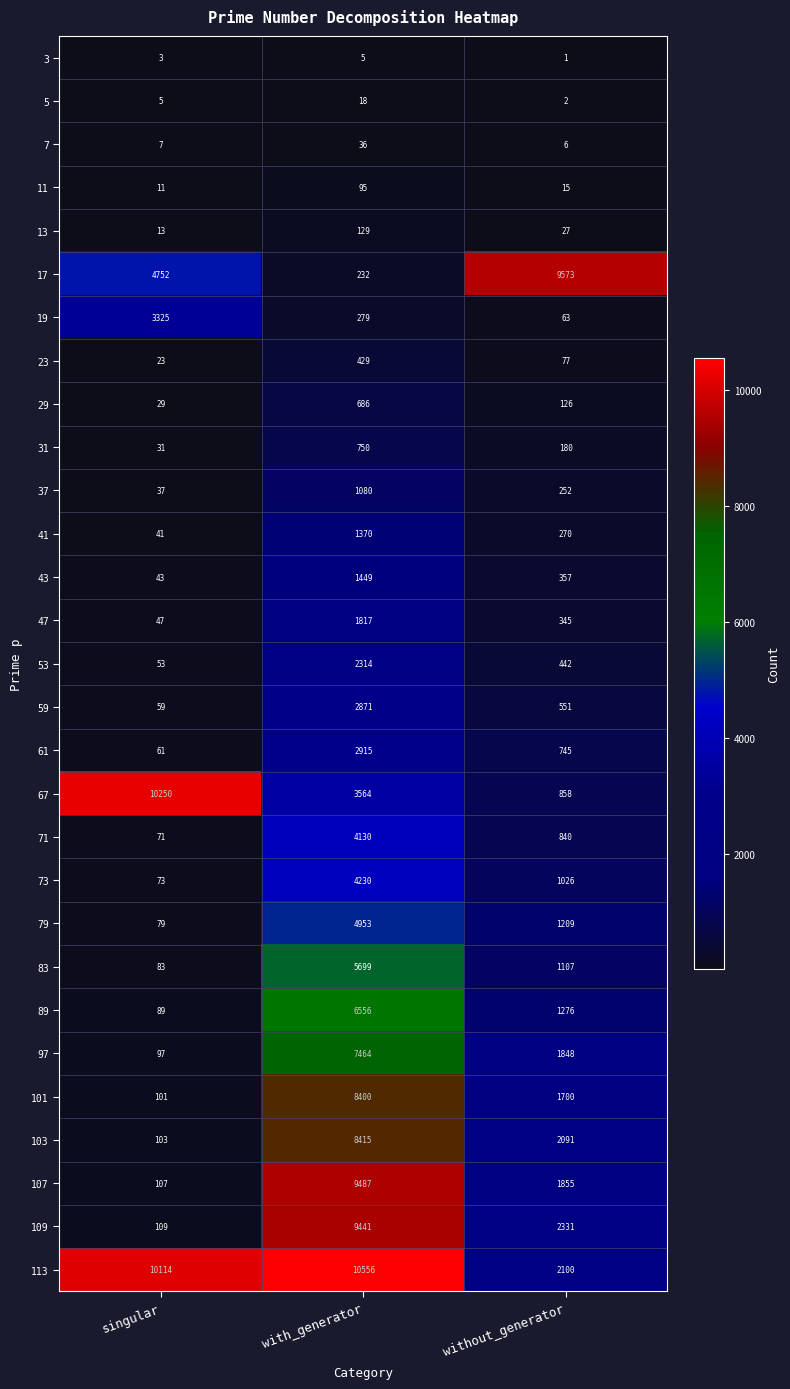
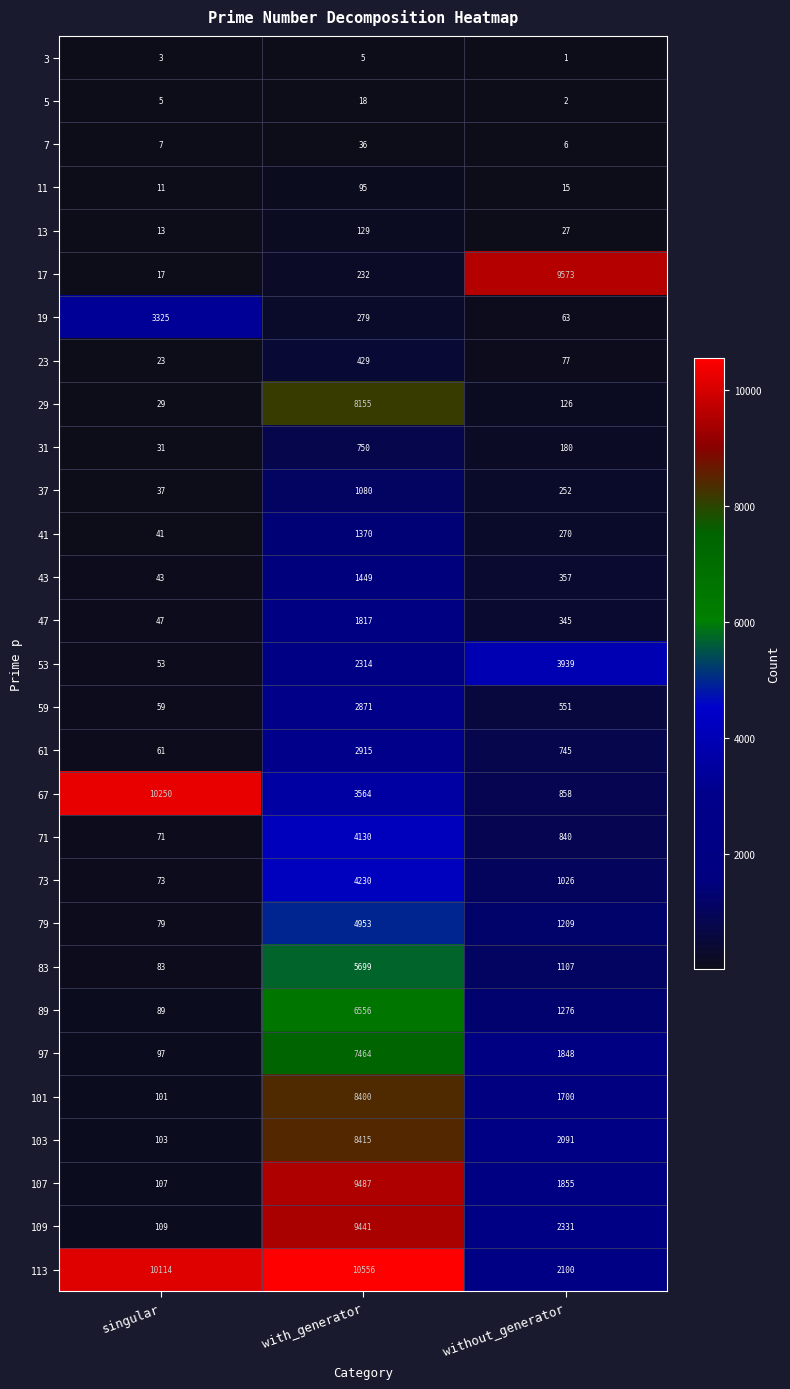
  {
    "3": {
      "singular": 3,
      "with_generator": 5,
      "without_generator": 1
    },
    "5": {
      "singular": 5,
      "with_generator": 18,
      "without_generator": 2
    },
    "7": {
      "singular": 7,
      "with_generator": 36,
      "without_generator": 6
    },
    "11": {
      "singular": 11,
      "with_generator": 95,
      "without_generator": 15
    },
    "13": {
      "singular": 13,
      "with_generator": 129,
      "without_generator": 27
    },
    "17": {
-     "singular": 4752,
+     "singular": 17,
      "with_generator": 232,
      "without_generator": 9573
    },
    "19": {
      "singular": 3325,
      "with_generator": 279,
      "without_generator": 63
    },
    "23": {
      "singular": 23,
      "with_generator": 429,
      "without_generator": 77
    },
    "29": {
      "singular": 29,
-     "with_generator": 686,
+     "with_generator": 8155,
      "without_generator": 126
    },
    "31": {
      "singular": 31,
      "with_generator": 750,
      "without_generator": 180
    },
    "37": {
      "singular": 37,
      "with_generator": 1080,
      "without_generator": 252
    },
    "41": {
      "singular": 41,
      "with_generator": 1370,
      "without_generator": 270
    },
    "43": {
      "singular": 43,
      "with_generator": 1449,
      "without_generator": 357
    },
    "47": {
      "singular": 47,
      "with_generator": 1817,
      "without_generator": 345
    },
    "53": {
      "singular": 53,
      "with_generator": 2314,
-     "without_generator": 442
+     "without_generator": 3939
    },
    "59": {
      "singular": 59,
      "with_generator": 2871,
      "without_generator": 551
    },
    "61": {
      "singular": 61,
      "with_generator": 2915,
      "without_generator": 745
    },
    "67": {
      "singular": 10250,
      "with_generator": 3564,
      "without_generator": 858
    },
    "71": {
      "singular": 71,
      "with_generator": 4130,
      "without_generator": 840
    },
    "73": {
      "singular": 73,
      "with_generator": 4230,
      "without_generator": 1026
    },
    "79": {
      "singular": 79,
      "with_generator": 4953,
      "without_generator": 1209
    },
    "83": {
      "singular": 83,
      "with_generator": 5699,
      "without_generator": 1107
    },
    "89": {
      "singular": 89,
      "with_generator": 6556,
      "without_generator": 1276
    },
    "97": {
      "singular": 97,
      "with_generator": 7464,
      "without_generator": 1848
    },
    "101": {
      "singular": 101,
      "with_generator": 8400,
      "without_generator": 1700
    },
    "103": {
      "singular": 103,
      "with_generator": 8415,
      "without_generator": 2091
    },
    "107": {
      "singular": 107,
      "with_generator": 9487,
      "without_generator": 1855
    },
    "109": {
      "singular": 109,
      "with_generator": 9441,
      "without_generator": 2331
    },
    "113": {
      "singular": 10114,
      "with_generator": 10556,
      "without_generator": 2100
    }
  }
